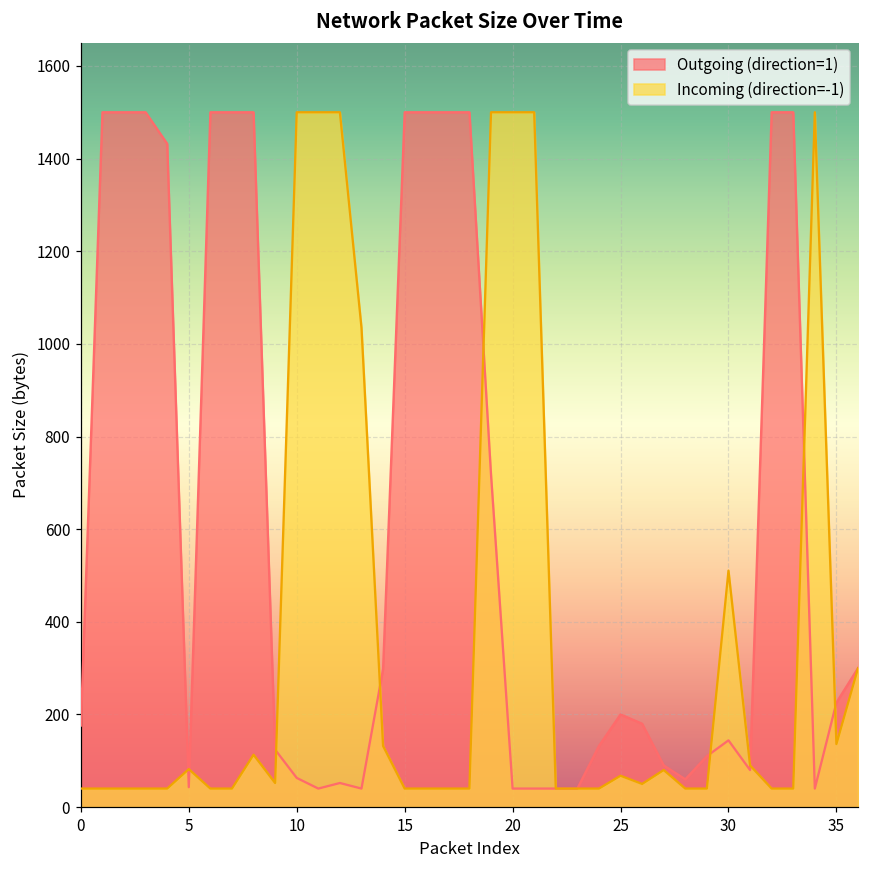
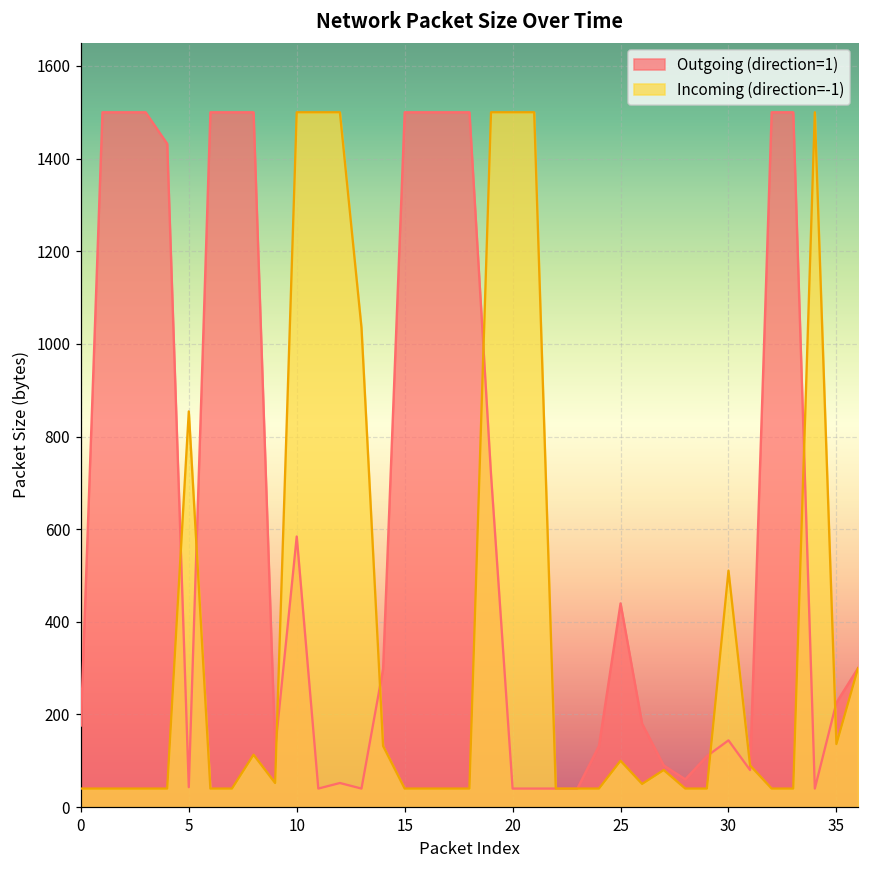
  {
    "Outgoing (direction=1)": {
      "0": 180,
      "5": 40,
-     "10": 60,
+     "10": 580,
      "15": 1500,
      "20": 40,
-     "25": 200,
+     "25": 440,
      "30": 140,
      "35": 230
    },
    "Incoming (direction=-1)": {
      "0": 40,
-     "5": 80,
+     "5": 850,
      "10": 1500,
      "15": 40,
      "20": 1500,
-     "25": 70,
+     "25": 100,
      "30": 510,
      "35": 140
    }
  }
